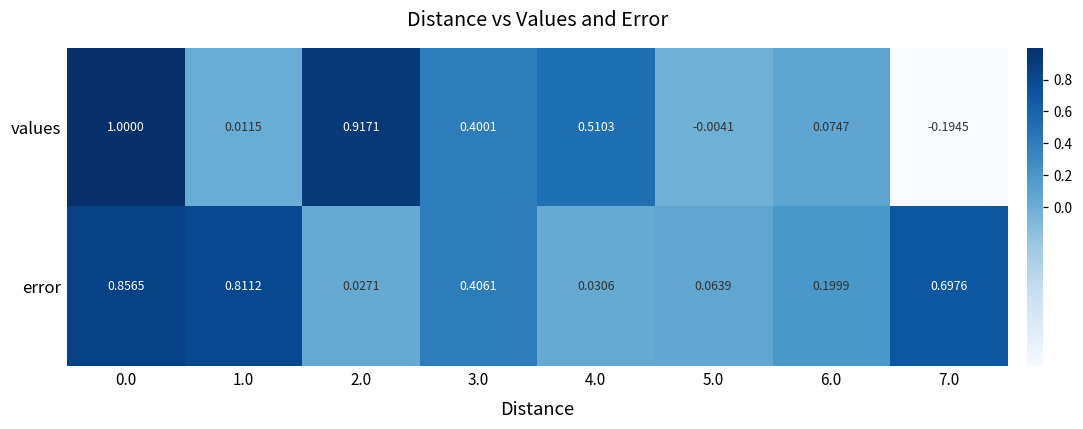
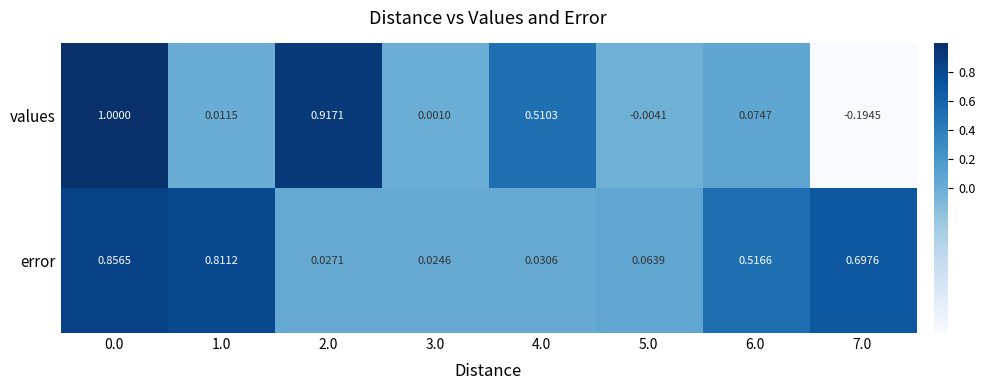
  {
    "values": {
      "0.0": 1.0000,
      "1.0": 0.0115,
      "2.0": 0.9171,
-     "3.0": 0.4001,
+     "3.0": 0.0010,
      "4.0": 0.5103,
      "5.0": -0.0041,
      "6.0": 0.0747,
      "7.0": -0.1945
    },
    "error": {
      "0.0": 0.8565,
      "1.0": 0.8112,
      "2.0": 0.0271,
-     "3.0": 0.4061,
+     "3.0": 0.0246,
      "4.0": 0.0306,
      "5.0": 0.0639,
-     "6.0": 0.1999,
+     "6.0": 0.5166,
      "7.0": 0.6976
    }
  }
